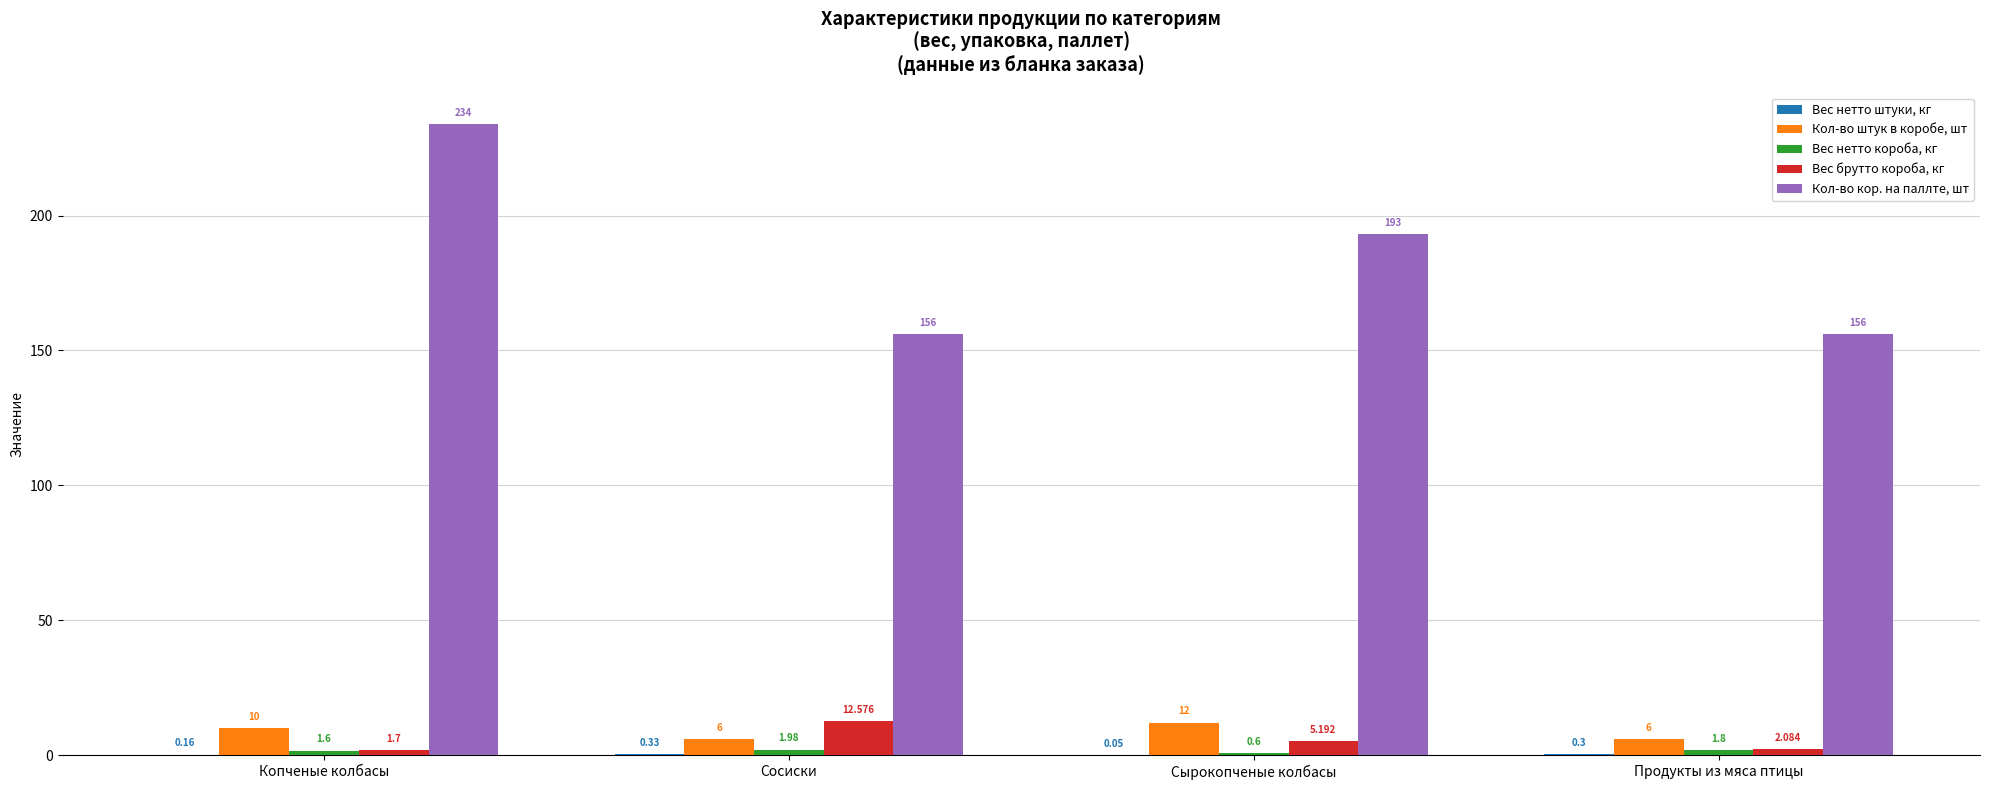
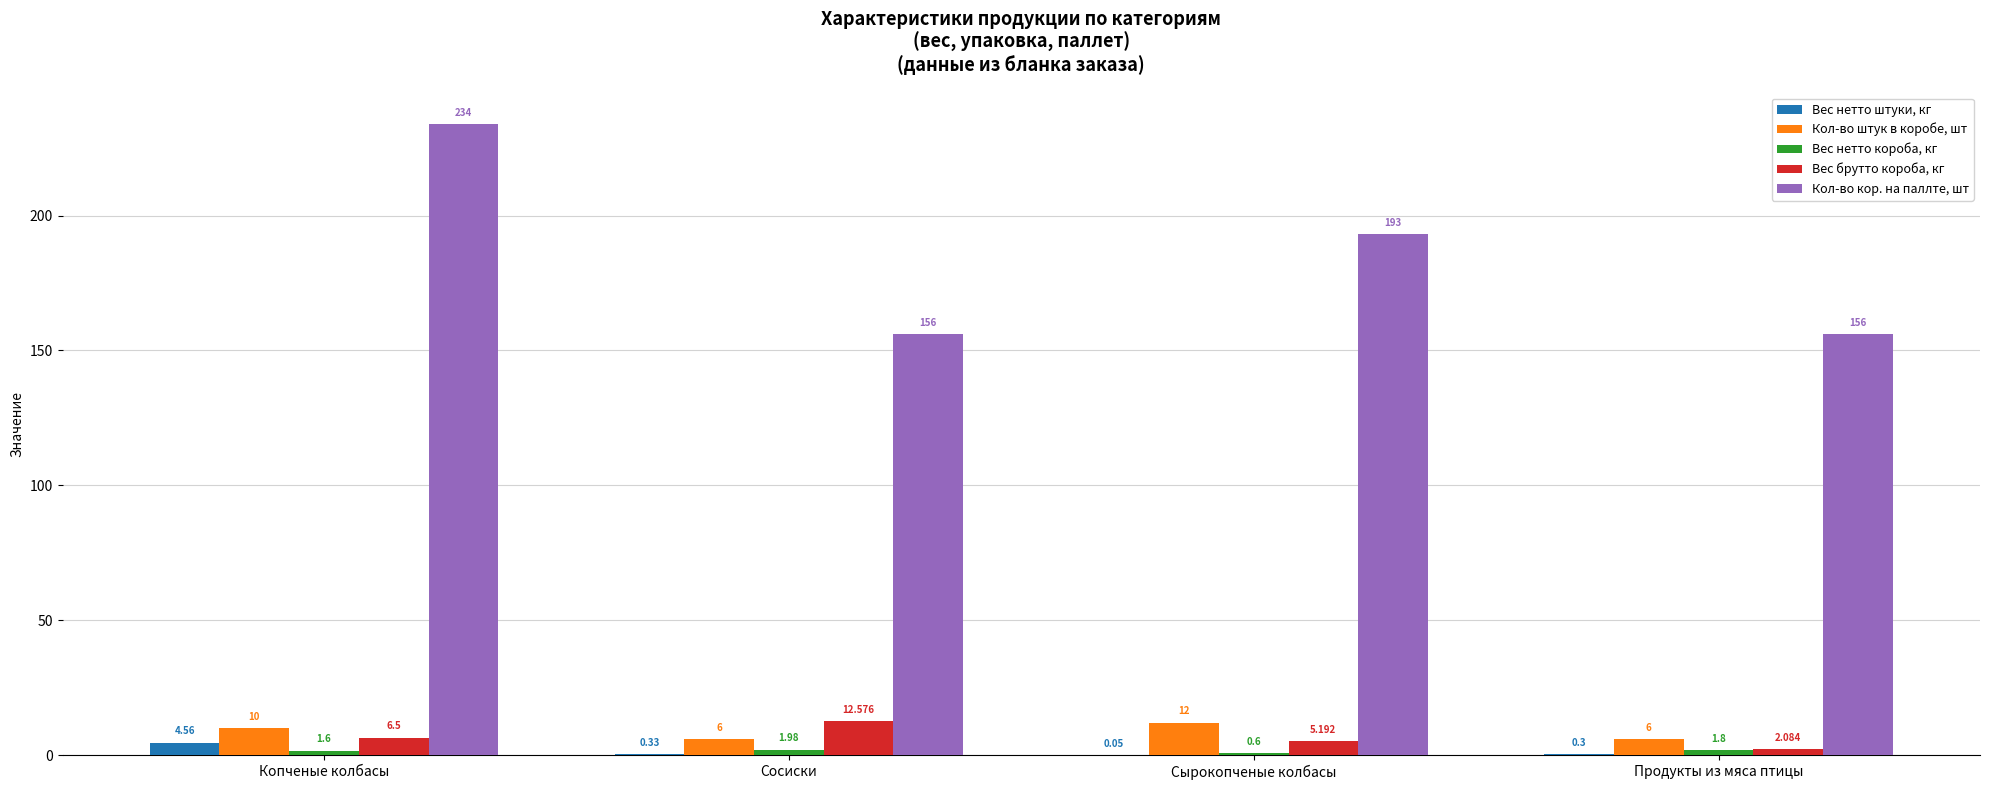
  {
    "Вес нетто штуки, кг": {
-     "Копченые колбасы": 0.16,
+     "Копченые колбасы": 4.56,
      "Сосиски": 0.33,
      "Сырокопченые колбасы": 0.05,
      "Продукты из мяса птицы": 0.3
    },
    "Кол-во штук в коробе, шт": {
      "Копченые колбасы": 10,
      "Сосиски": 6,
      "Сырокопченые колбасы": 12,
      "Продукты из мяса птицы": 6
    },
    "Вес нетто короба, кг": {
      "Копченые колбасы": 1.6,
      "Сосиски": 1.98,
      "Сырокопченые колбасы": 0.6,
      "Продукты из мяса птицы": 1.8
    },
    "Вес брутто короба, кг": {
-     "Копченые колбасы": 1.7,
+     "Копченые колбасы": 6.5,
      "Сосиски": 12.576,
      "Сырокопченые колбасы": 5.192,
      "Продукты из мяса птицы": 2.084
    },
    "Кол-во кор. на паллте, шт": {
      "Копченые колбасы": 234,
      "Сосиски": 156,
      "Сырокопченые колбасы": 193,
      "Продукты из мяса птицы": 156
    }
  }
